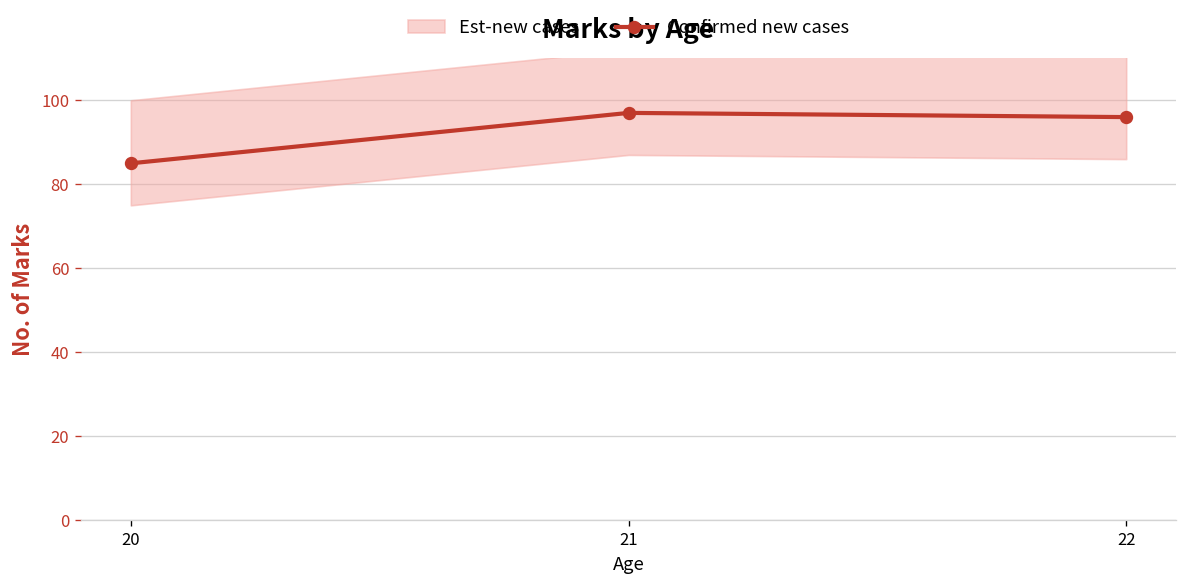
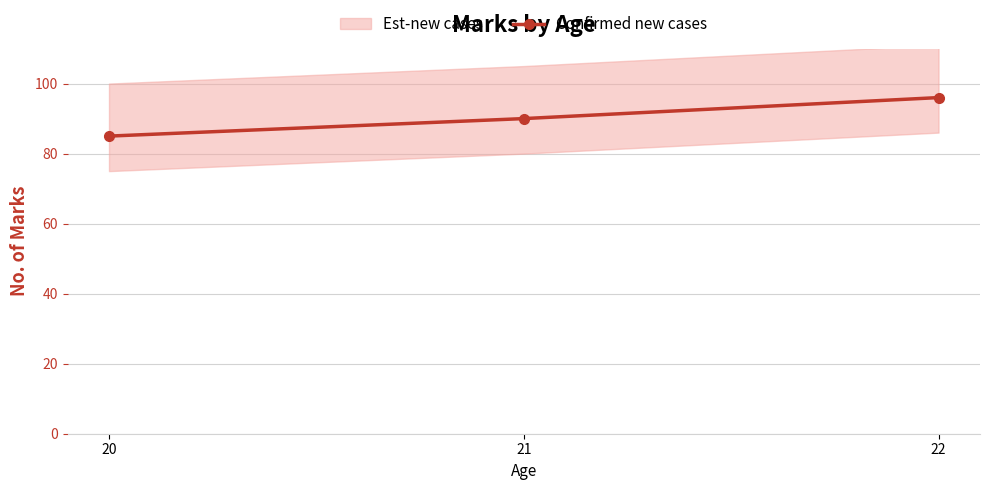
  {
    "Confirmed new cases": {
      "20": 85,
-     "21": 97,
+     "21": 90,
      "22": 96
    }
  }
